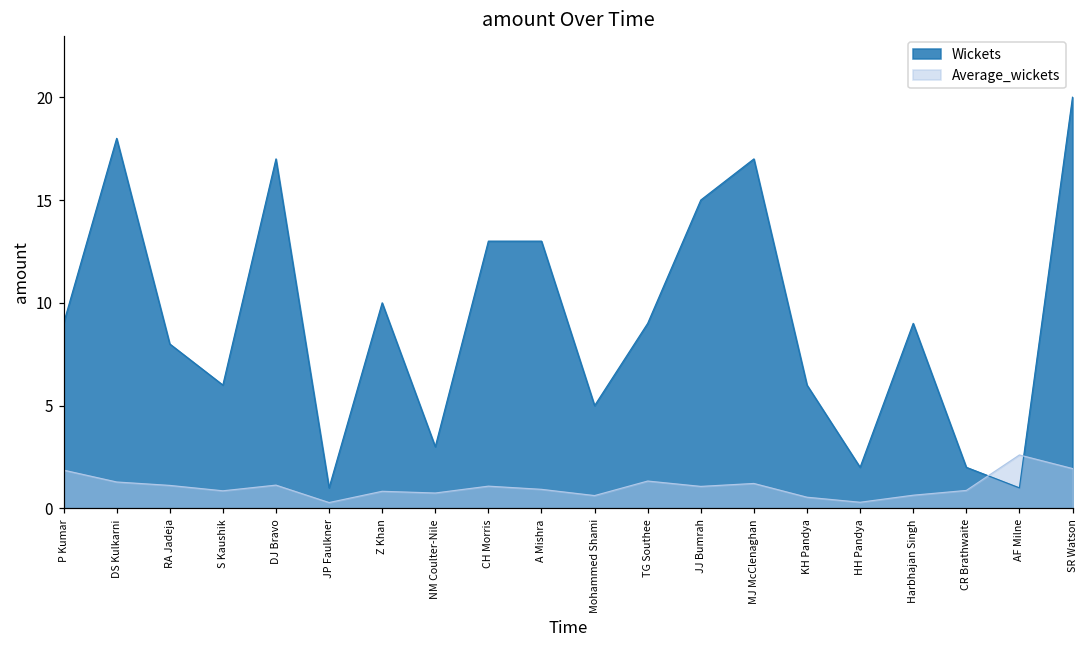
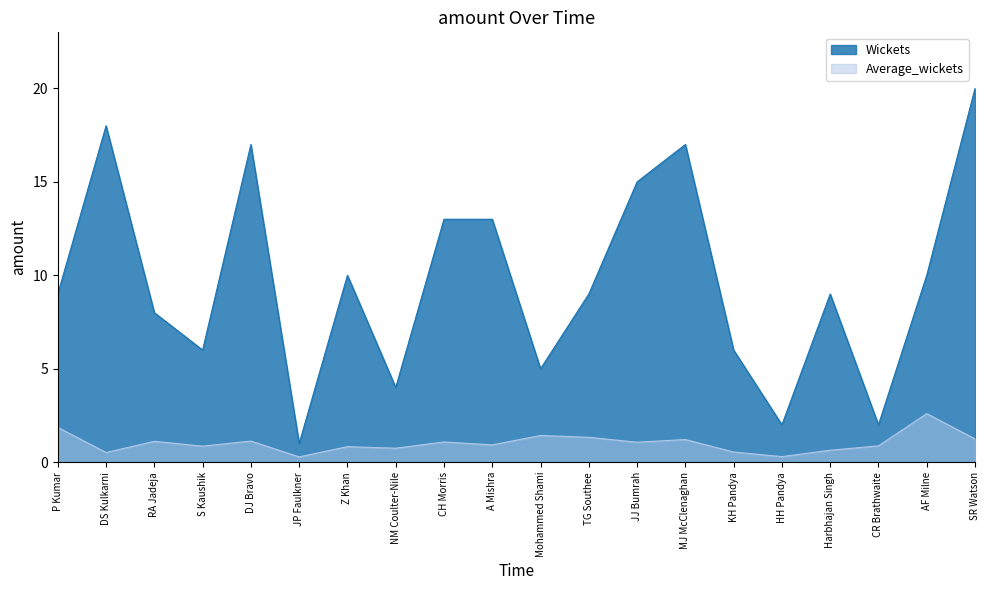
  {
    "Wickets": {
      "P Kumar": 9,
      "DS Kulkarni": 18,
      "RA Jadeja": 8,
      "S Kaushik": 6,
      "DJ Bravo": 17,
      "JP Faulkner": 1,
      "Z Khan": 10,
-     "NM Coulter-Nile": 3,
+     "NM Coulter-Nile": 4,
      "CH Morris": 13,
      "A Mishra": 13,
      "Mohammed Shami": 5,
      "TG Southee": 9,
      "JJ Bumrah": 15,
      "MJ McClenaghan": 17,
      "KH Pandya": 6,
      "HH Pandya": 2,
      "Harbhajan Singh": 9,
      "CR Brathwaite": 2,
-     "AF Milne": 1,
+     "AF Milne": 10,
      "SR Watson": 20
    },
    "Average_wickets": {
      "P Kumar": 1.9,
-     "DS Kulkarni": 1.3,
+     "DS Kulkarni": 0.5,
      "RA Jadeja": 1.1,
      "S Kaushik": 0.9,
      "DJ Bravo": 1.1,
      "JP Faulkner": 0.3,
      "Z Khan": 0.8,
      "NM Coulter-Nile": 0.8,
      "CH Morris": 1.1,
      "A Mishra": 0.9,
-     "Mohammed Shami": 0.6,
+     "Mohammed Shami": 1.4,
      "TG Southee": 1.3,
      "JJ Bumrah": 1.1,
      "MJ McClenaghan": 1.2,
      "KH Pandya": 0.5,
      "HH Pandya": 0.3,
      "Harbhajan Singh": 0.6,
      "CR Brathwaite": 0.9,
      "AF Milne": 2.6,
-     "SR Watson": 1.9
+     "SR Watson": 1.3
    }
  }
